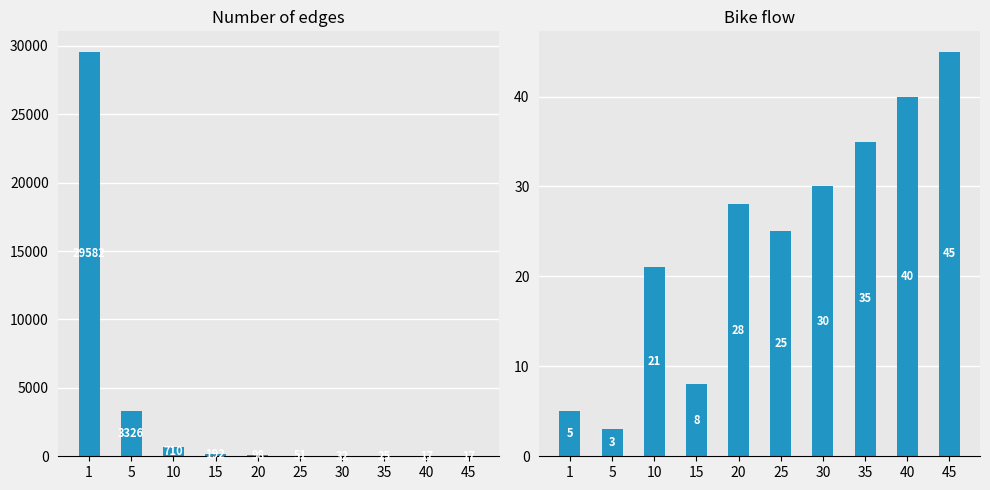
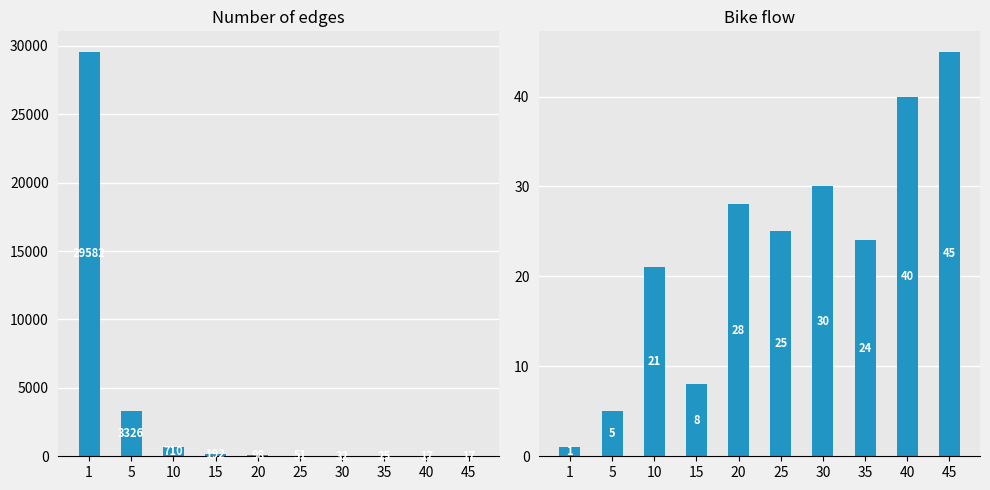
  {
    "Number of edges": {
      "1": 29582,
      "5": 3326,
      "10": 710
    },
    "Bike flow": {
-     "1": 5,
-     "5": 3,
+     "1": 1,
+     "5": 5,
      "10": 21,
      "15": 8,
      "20": 28,
      "25": 25,
      "30": 30,
-     "35": 35,
+     "35": 24,
      "40": 40,
      "45": 45
    }
  }
